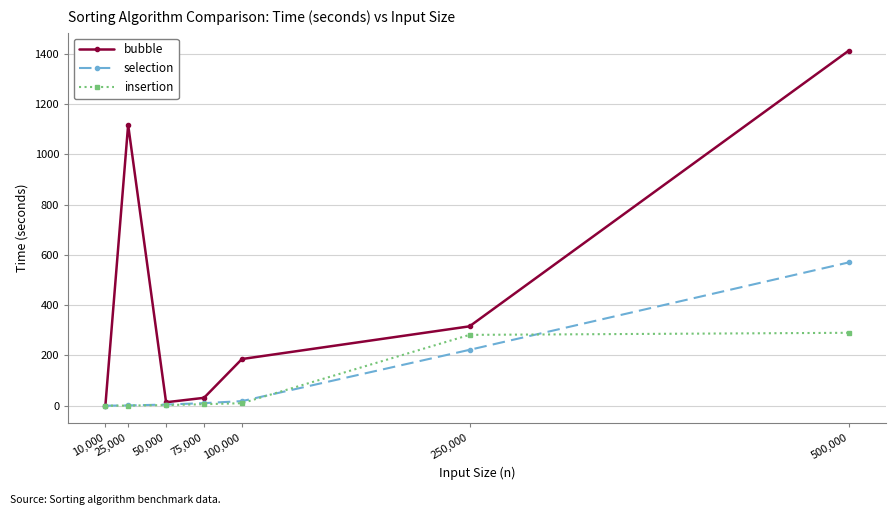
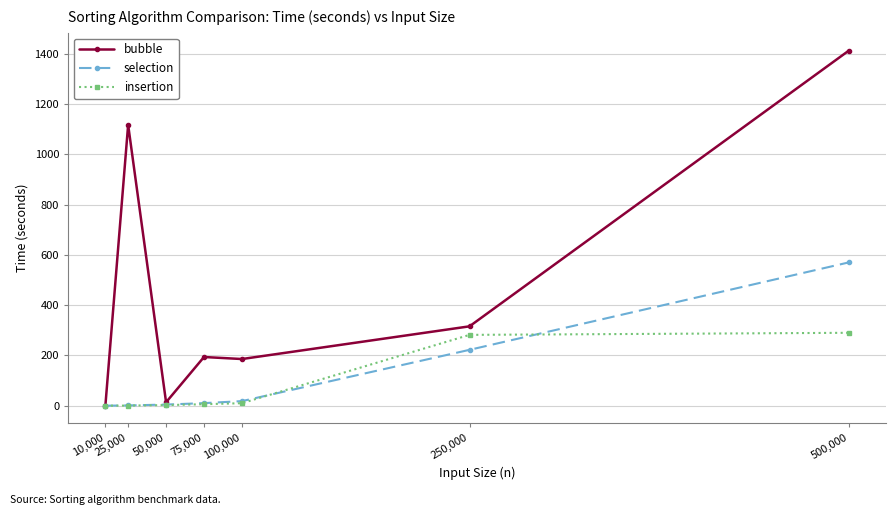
  {
    "bubble": {
      "25,000": 1120,
-     "75,000": 30,
+     "75,000": 190,
      "100,000": 190,
      "250,000": 320,
      "500,000": 1410
    },
    "selection": {
      "250,000": 220,
      "500,000": 570
    },
    "insertion": {
      "250,000": 280,
      "500,000": 290
    }
  }
